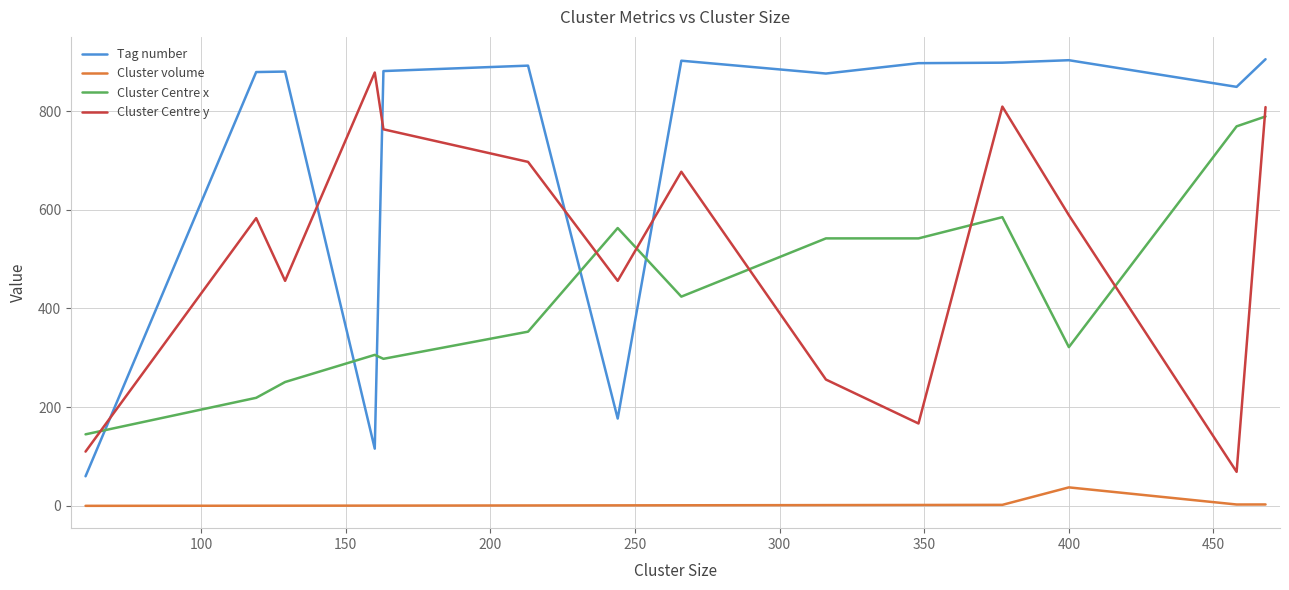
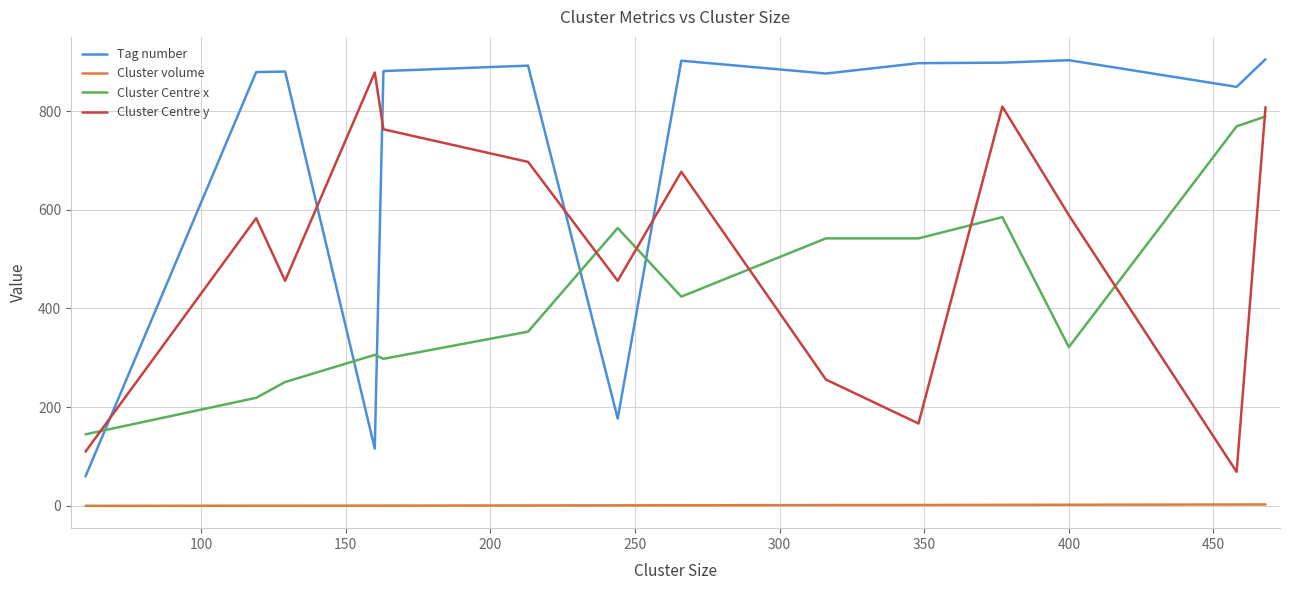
  {
    "Tag number": {
      "400": 900
    },
    "Cluster volume": {
-     "400": 40
+     "400": 0
    },
    "Cluster Centre x": {
      "400": 320
    },
    "Cluster Centre y": {
      "400": 590
    }
  }
